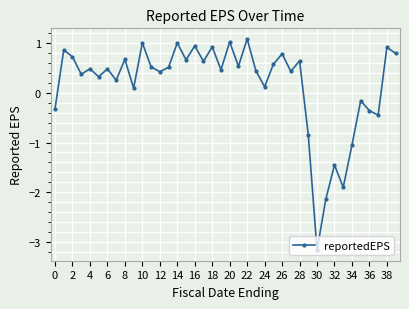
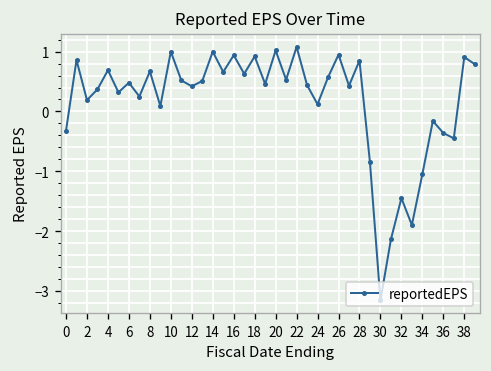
  {
    "0": -0.3,
-   "2": 0.7,
-   "4": 0.5,
+   "2": 0.2,
+   "4": 0.7,
    "6": 0.5,
    "8": 0.7,
    "10": 1.0,
    "12": 0.4,
    "14": 1.0,
    "16": 0.9,
    "18": 0.9,
    "20": 1.0,
    "22": 1.1,
    "24": 0.1,
-   "26": 0.8,
-   "28": 0.6,
+   "26": 1.0,
+   "28": 0.9,
    "32": -1.5,
    "34": -1.1,
    "36": -0.4,
    "38": 0.9
  }
